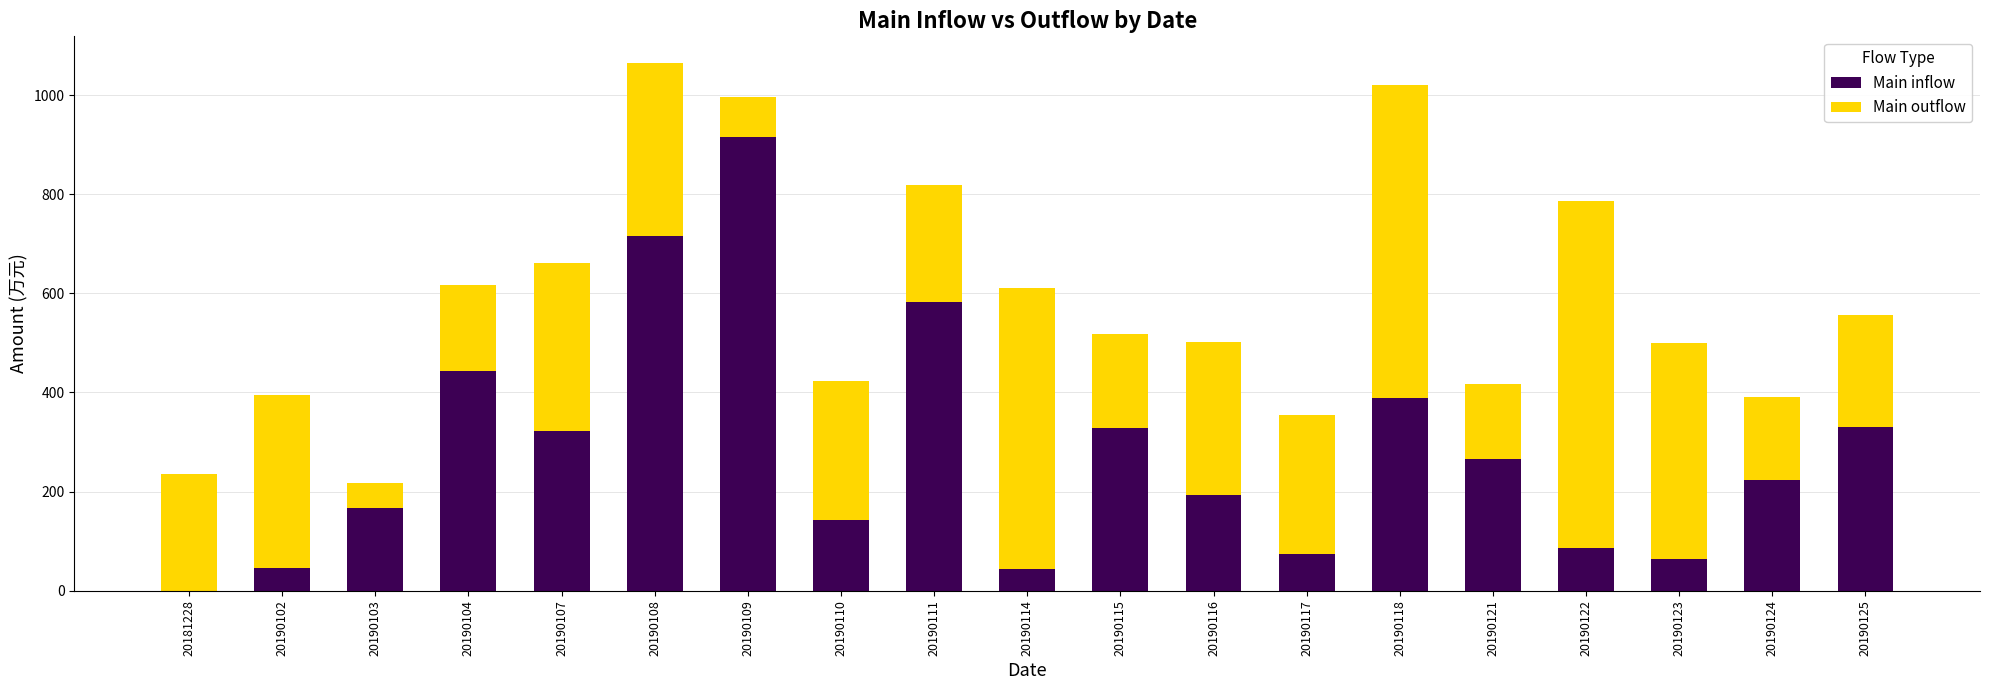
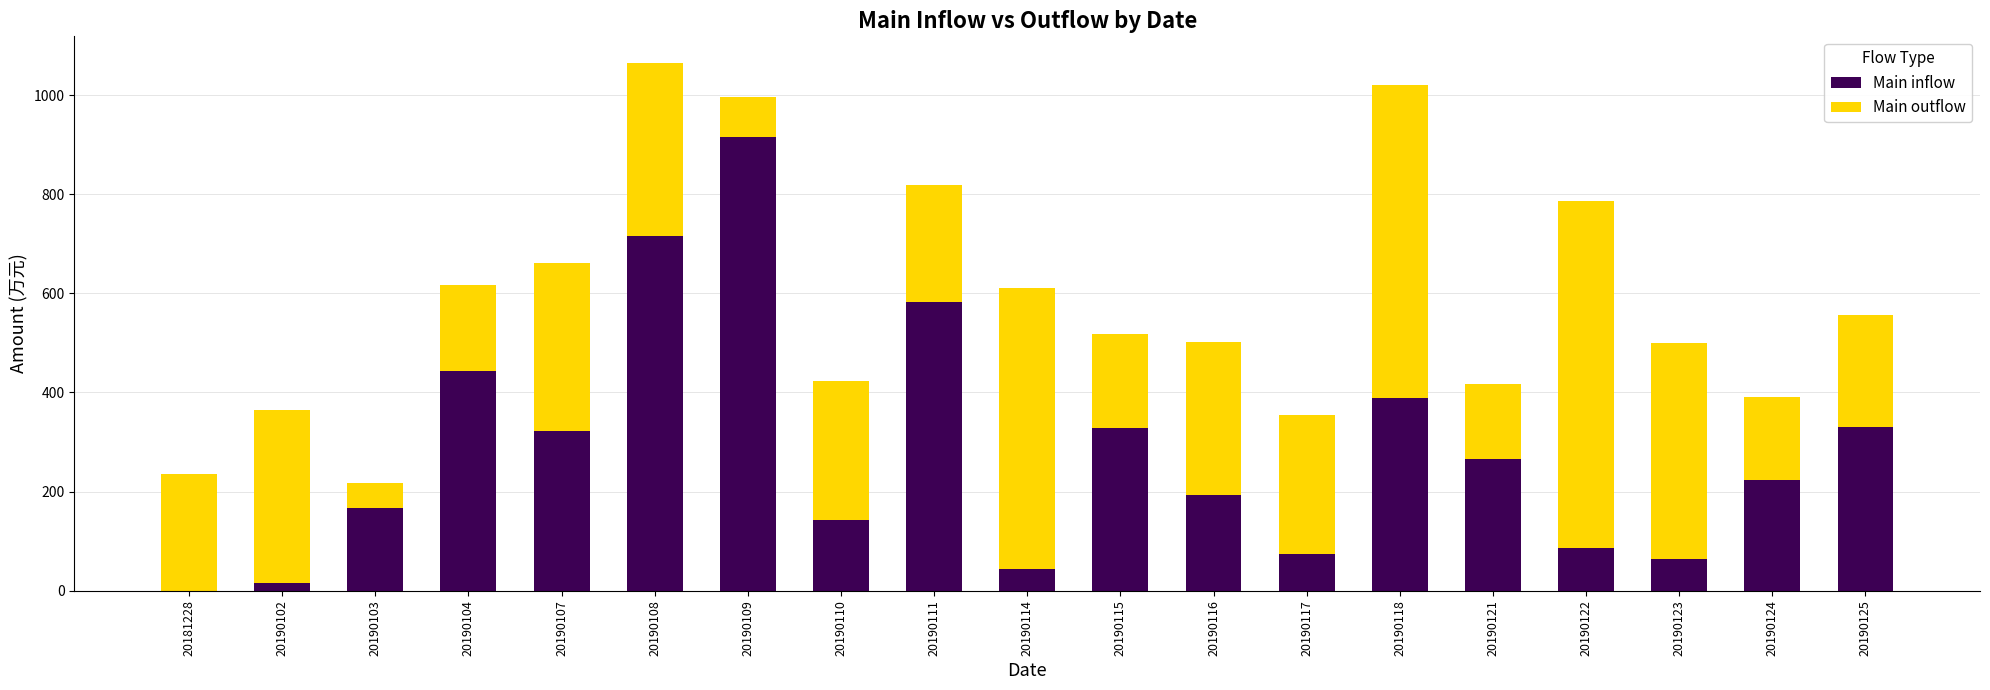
  {
    "Main inflow": {
      "20181228": 0,
-     "20190102": 50,
+     "20190102": 20,
      "20190103": 170,
      "20190104": 440,
      "20190107": 320,
      "20190108": 710,
      "20190109": 920,
      "20190110": 140,
      "20190111": 580,
      "20190114": 40,
      "20190115": 330,
      "20190116": 190,
      "20190117": 70,
      "20190118": 390,
      "20190121": 270,
      "20190122": 90,
      "20190123": 60,
      "20190124": 220,
      "20190125": 330
    },
    "Main outflow": {
      "20181228": 230,
      "20190102": 350,
      "20190103": 50,
      "20190104": 170,
      "20190107": 340,
      "20190108": 350,
      "20190109": 80,
      "20190110": 280,
      "20190111": 240,
      "20190114": 570,
      "20190115": 190,
      "20190116": 310,
      "20190117": 280,
      "20190118": 630,
      "20190121": 150,
      "20190122": 700,
      "20190123": 440,
      "20190124": 170,
      "20190125": 230
    }
  }
